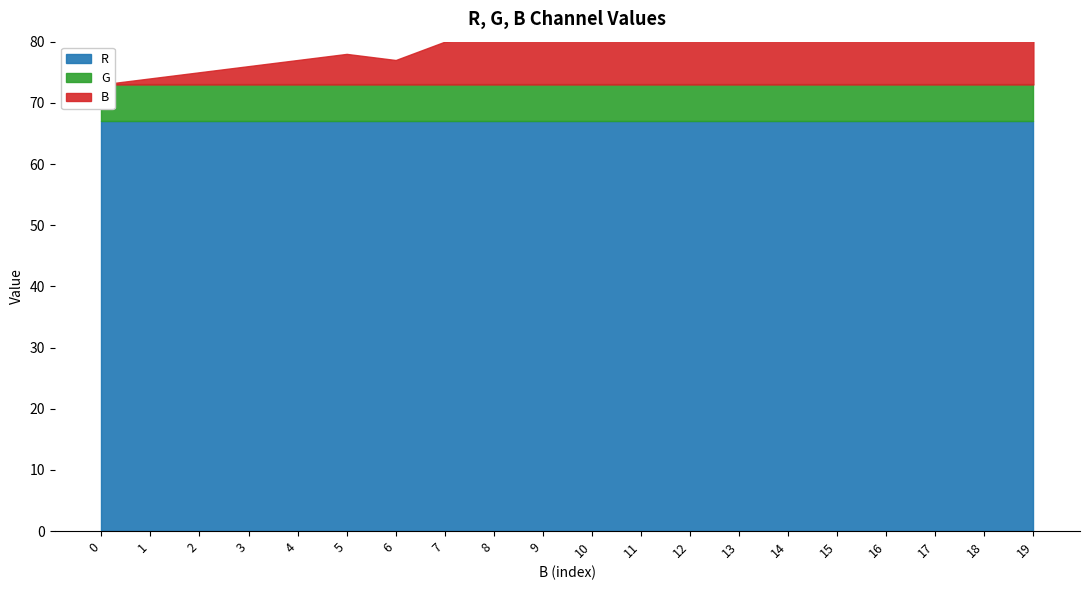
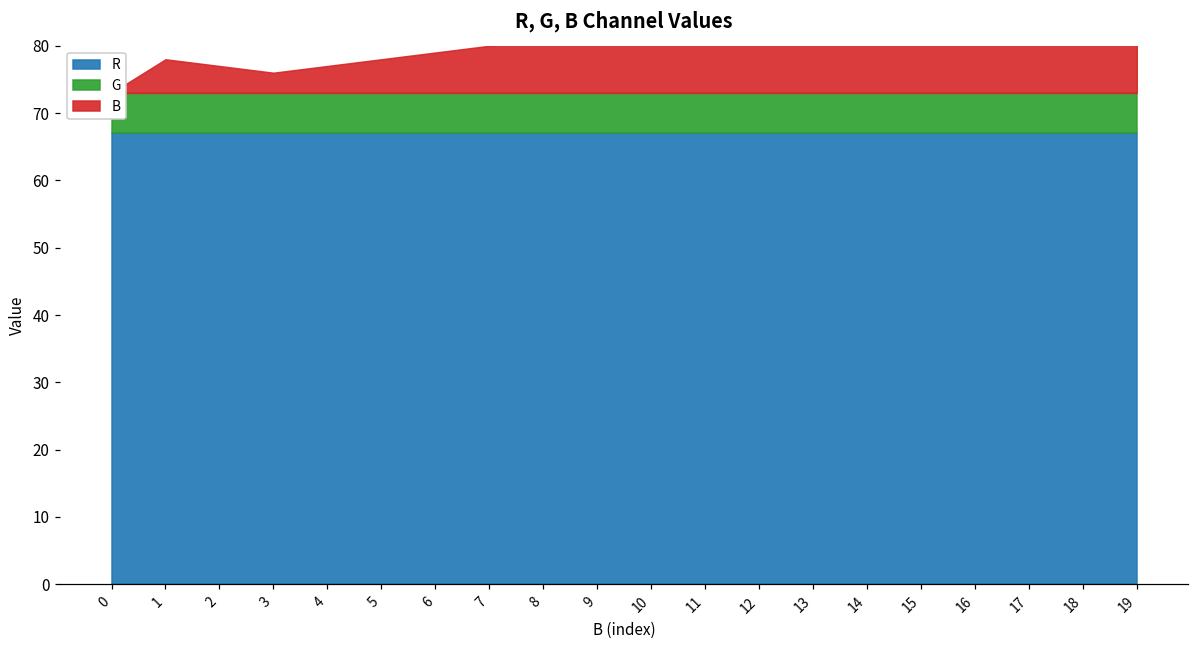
  {
    "R": {
      "0": 67,
      "1": 67,
      "2": 67,
      "3": 67,
      "4": 67,
      "5": 67,
      "6": 67,
      "7": 67,
      "8": 67,
      "9": 67,
      "10": 67,
      "11": 67,
      "12": 67,
      "13": 67,
      "14": 67,
      "15": 67,
      "16": 67,
      "17": 67,
      "18": 67,
      "19": 67
    },
    "G": {
      "1": 6,
      "2": 6,
      "3": 6,
      "4": 6,
      "5": 6,
      "6": 6,
      "7": 6,
      "8": 6,
      "9": 6,
      "10": 6,
      "11": 6,
      "12": 6,
      "13": 6,
      "14": 6,
      "15": 6,
      "16": 6,
      "17": 6,
      "18": 6,
      "19": 6
    },
    "B": {
-     "1": 1,
-     "2": 2,
+     "1": 5,
+     "2": 4,
      "3": 3,
      "4": 4,
      "5": 5,
-     "6": 4,
+     "6": 6,
      "7": 7
    }
  }
